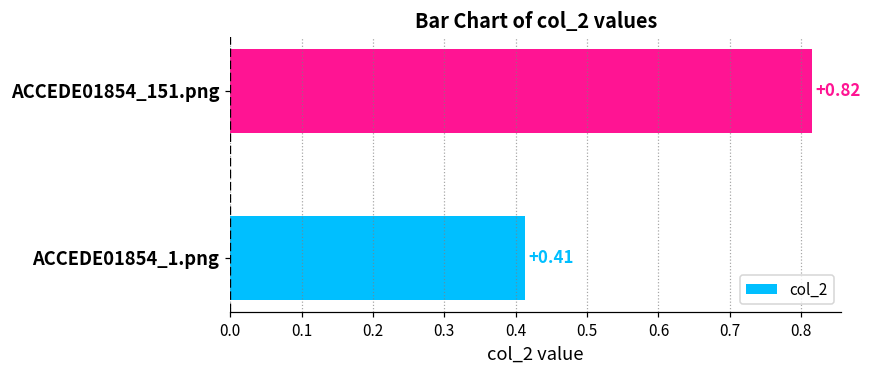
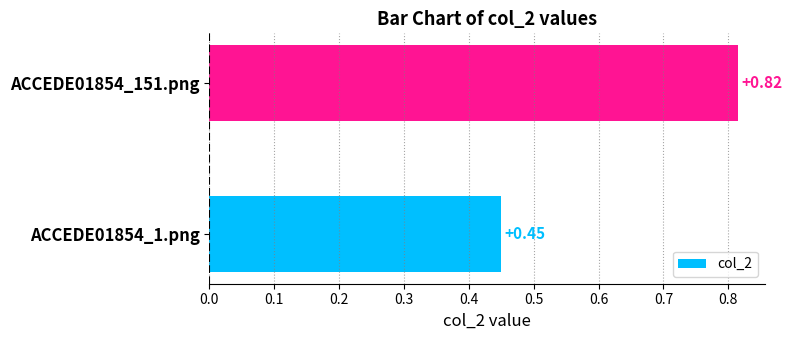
  {
    "ACCEDE01854_151.png": "+0.82",
-   "ACCEDE01854_1.png": "+0.41"
+   "ACCEDE01854_1.png": "+0.45"
  }
